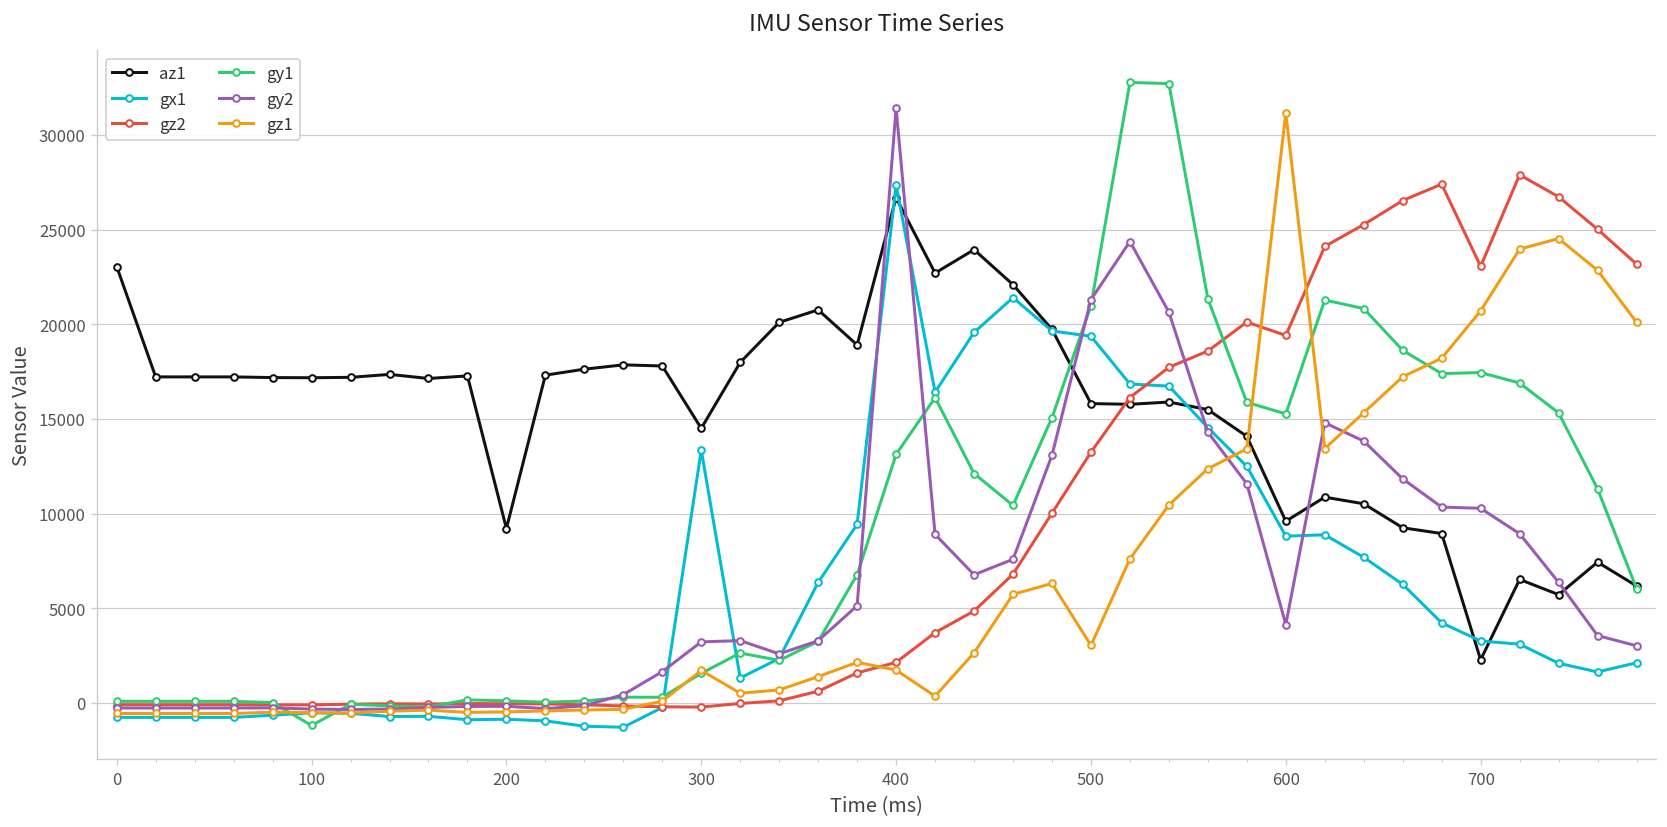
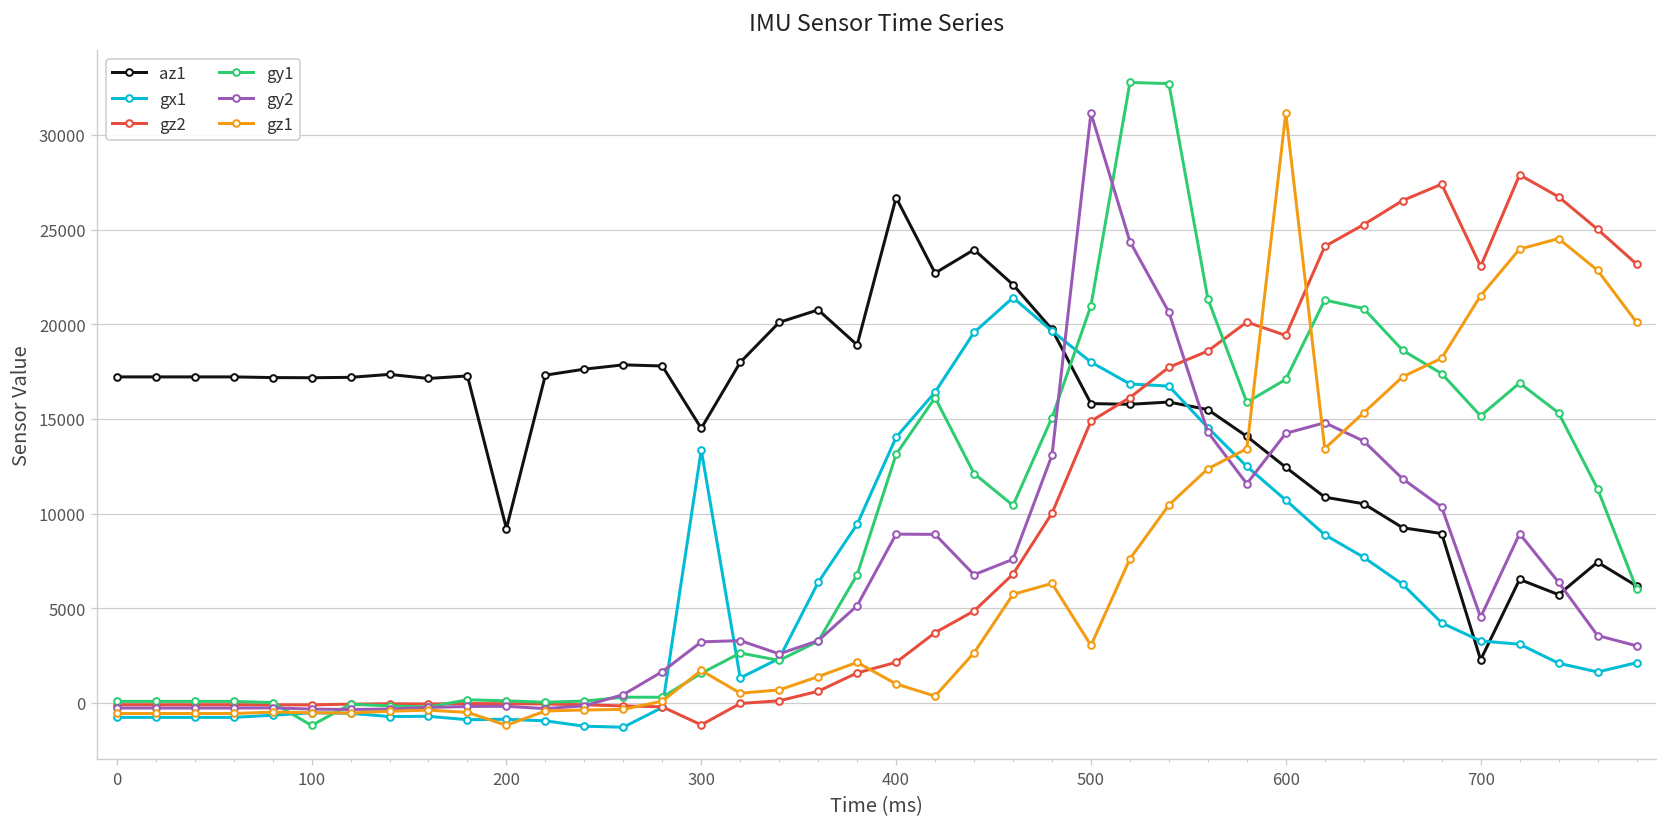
  {
    "az1": {
-     "0": 23000,
+     "0": 17200,
      "100": 17200,
      "200": 9200,
      "300": 14500,
      "400": 26700,
      "500": 15800,
-     "600": 9600,
+     "600": 12400,
      "700": 2300
    },
    "gx1": {
      "0": -800,
      "200": -900,
      "300": 13400,
-     "400": 27400,
-     "500": 19400,
-     "600": 8800,
+     "400": 14000,
+     "500": 18000,
+     "600": 10700,
      "700": 3300
    },
    "gz2": {
      "0": -100,
      "100": -100,
-     "300": -200,
+     "300": -1200,
      "400": 2100,
-     "500": 13200,
+     "500": 14900,
      "600": 19400,
      "700": 23100
    },
    "gy1": {
      "0": 100,
      "100": -1200,
      "400": 13100,
      "500": 21000,
-     "600": 15300,
-     "700": 17400
+     "600": 17100,
+     "700": 15200
    },
    "gy2": {
      "0": -300,
      "100": -300,
      "300": 3200,
-     "400": 31400,
-     "500": 21300,
-     "600": 4100,
-     "700": 10300
+     "400": 8900,
+     "500": 31100,
+     "600": 14200,
+     "700": 4500
    },
    "gz1": {
      "0": -600,
-     "200": -500,
-     "400": 1700,
+     "200": -1200,
+     "400": 1000,
      "500": 3000,
      "600": 31200,
-     "700": 20700
+     "700": 21500
    }
  }
